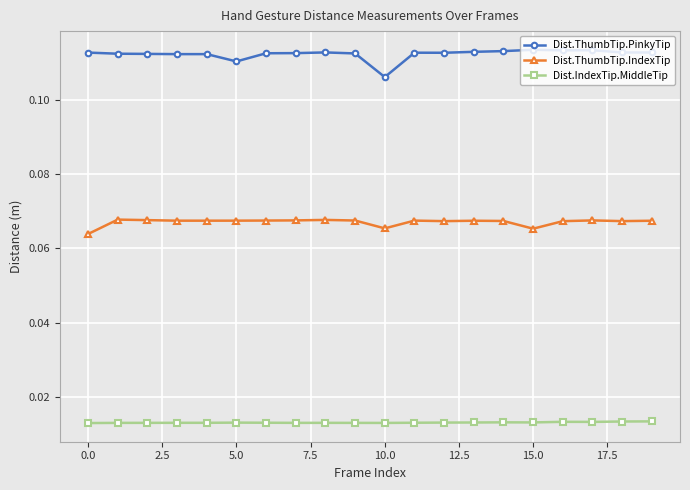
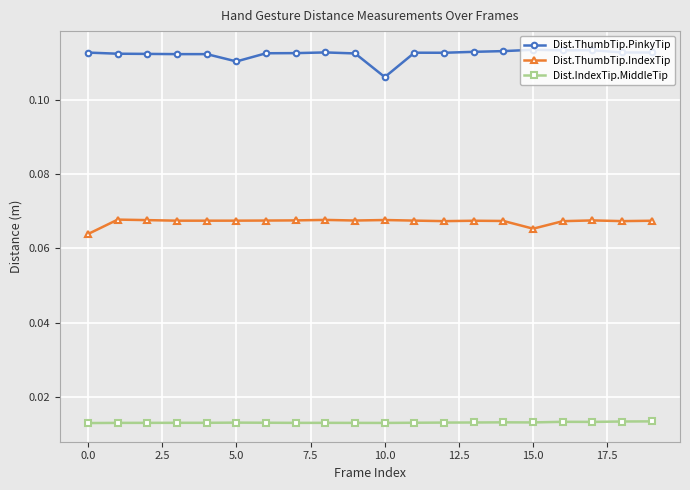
  {
    "Dist.ThumbTip.PinkyTip": {
      "0.0": 0.113,
      "5.0": 0.110,
      "10.0": 0.106
    },
    "Dist.ThumbTip.IndexTip": {
      "0.0": 0.064,
      "5.0": 0.067,
-     "10.0": 0.065,
+     "10.0": 0.068,
      "15.0": 0.065
    },
    "Dist.IndexTip.MiddleTip": {
      "0.0": 0.013,
      "5.0": 0.013,
      "10.0": 0.013,
      "15.0": 0.013
    }
  }
